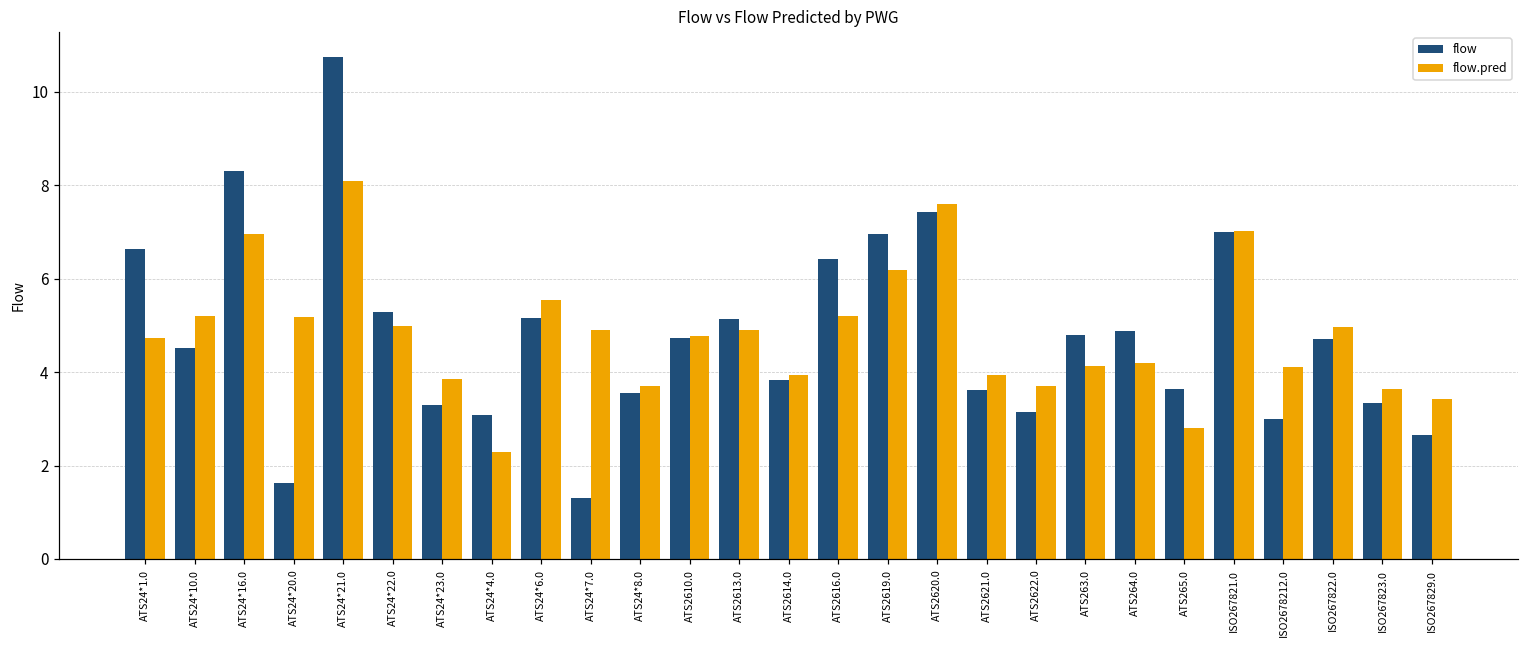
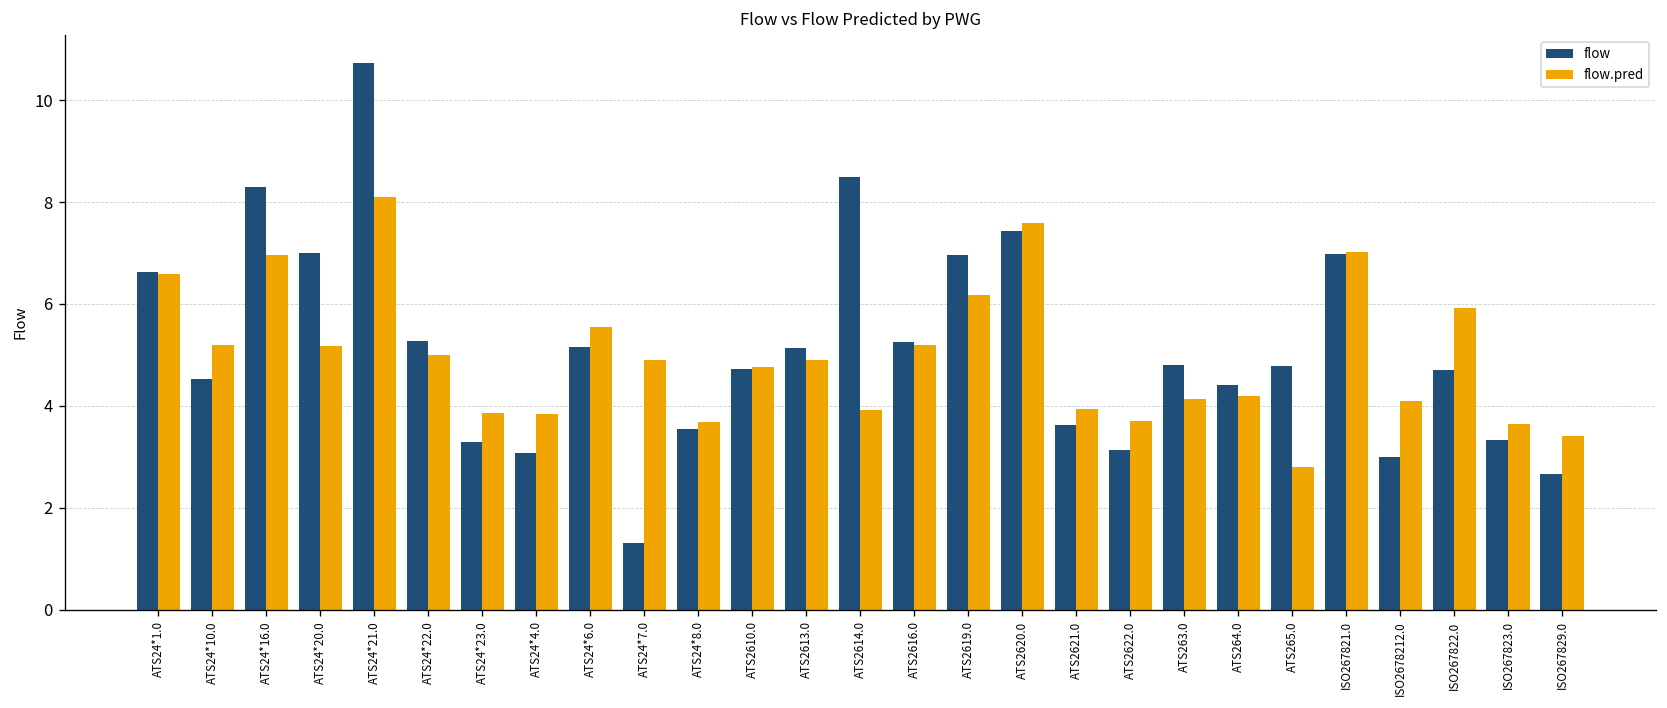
  {
    "flow": {
      "ATS24*1.0": 6.6,
      "ATS24*10.0": 4.5,
      "ATS24*16.0": 8.3,
-     "ATS24*20.0": 1.6,
+     "ATS24*20.0": 7.0,
      "ATS24*21.0": 10.7,
      "ATS24*22.0": 5.3,
      "ATS24*23.0": 3.3,
      "ATS24*4.0": 3.1,
      "ATS24*6.0": 5.2,
      "ATS24*7.0": 1.3,
      "ATS24*8.0": 3.5,
      "ATS2610.0": 4.7,
      "ATS2613.0": 5.1,
-     "ATS2614.0": 3.8,
-     "ATS2616.0": 6.4,
+     "ATS2614.0": 8.5,
+     "ATS2616.0": 5.3,
      "ATS2619.0": 7.0,
      "ATS2620.0": 7.4,
      "ATS2621.0": 3.6,
      "ATS2622.0": 3.1,
      "ATS263.0": 4.8,
-     "ATS264.0": 4.9,
-     "ATS265.0": 3.6,
+     "ATS264.0": 4.4,
+     "ATS265.0": 4.8,
      "ISO267821.0": 7.0,
      "ISO2678212.0": 3.0,
      "ISO267822.0": 4.7,
      "ISO267823.0": 3.3,
      "ISO267829.0": 2.7
    },
    "flow.pred": {
-     "ATS24*1.0": 4.7,
+     "ATS24*1.0": 6.6,
      "ATS24*10.0": 5.2,
      "ATS24*16.0": 7.0,
      "ATS24*20.0": 5.2,
      "ATS24*21.0": 8.1,
      "ATS24*22.0": 5.0,
      "ATS24*23.0": 3.9,
-     "ATS24*4.0": 2.3,
+     "ATS24*4.0": 3.8,
      "ATS24*6.0": 5.5,
      "ATS24*7.0": 4.9,
      "ATS24*8.0": 3.7,
      "ATS2610.0": 4.8,
      "ATS2613.0": 4.9,
      "ATS2614.0": 3.9,
      "ATS2616.0": 5.2,
      "ATS2619.0": 6.2,
      "ATS2620.0": 7.6,
      "ATS2621.0": 3.9,
      "ATS2622.0": 3.7,
      "ATS263.0": 4.1,
      "ATS264.0": 4.2,
      "ATS265.0": 2.8,
      "ISO267821.0": 7.0,
      "ISO2678212.0": 4.1,
-     "ISO267822.0": 5.0,
+     "ISO267822.0": 5.9,
      "ISO267823.0": 3.6,
      "ISO267829.0": 3.4
    }
  }
